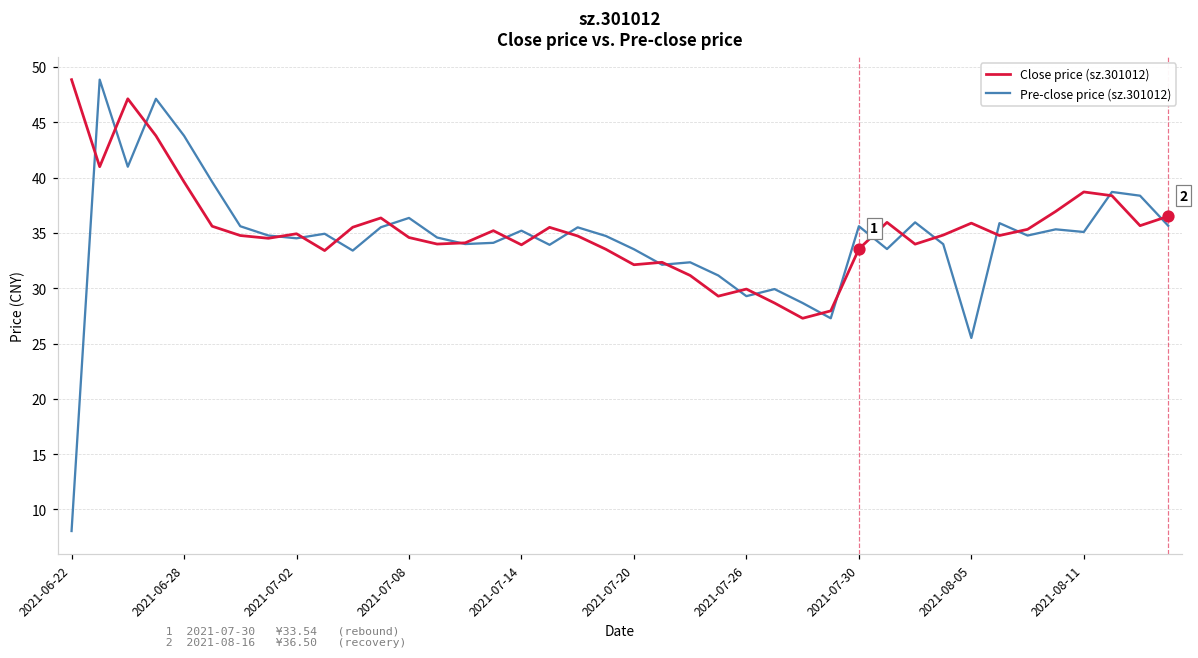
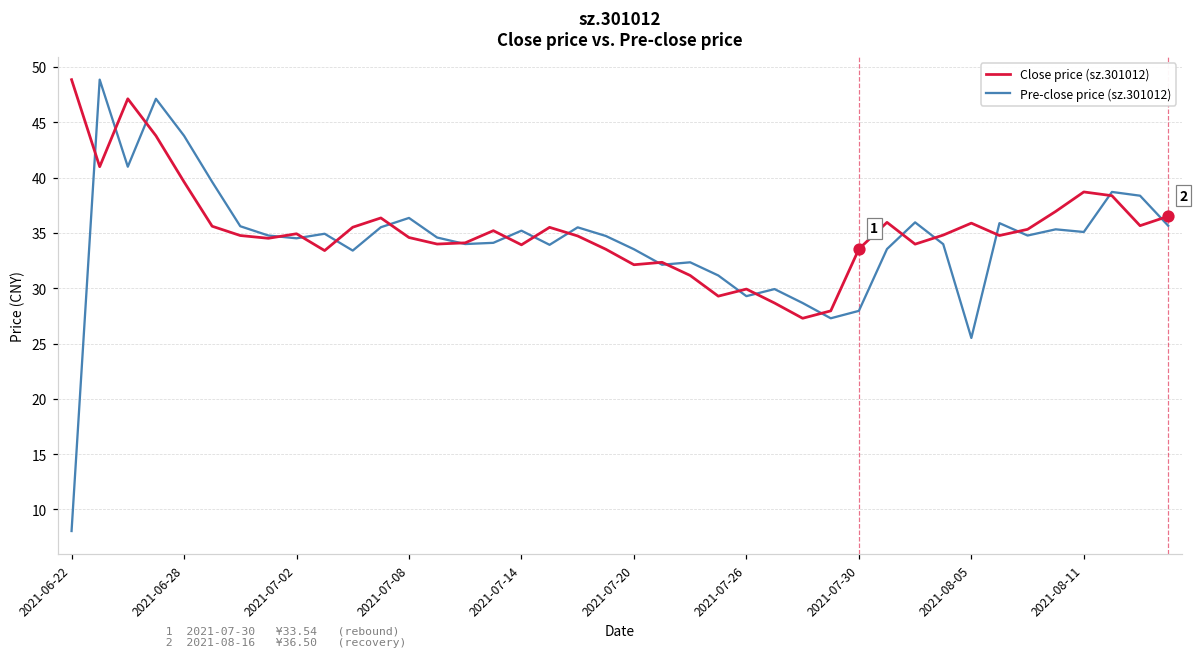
  {
    "Pre-close price (sz.301012)": {
      "2021-06-22": 8.1,
      "2021-06-28": 43.8,
      "2021-07-02": 34.5,
      "2021-07-08": 36.4,
      "2021-07-14": 35.2,
      "2021-07-20": 33.5,
      "2021-07-26": 29.3,
-     "2021-07-30": 35.6,
+     "2021-07-30": 28.0,
      "2021-08-05": 25.5,
      "2021-08-11": 35.1
    }
  }
